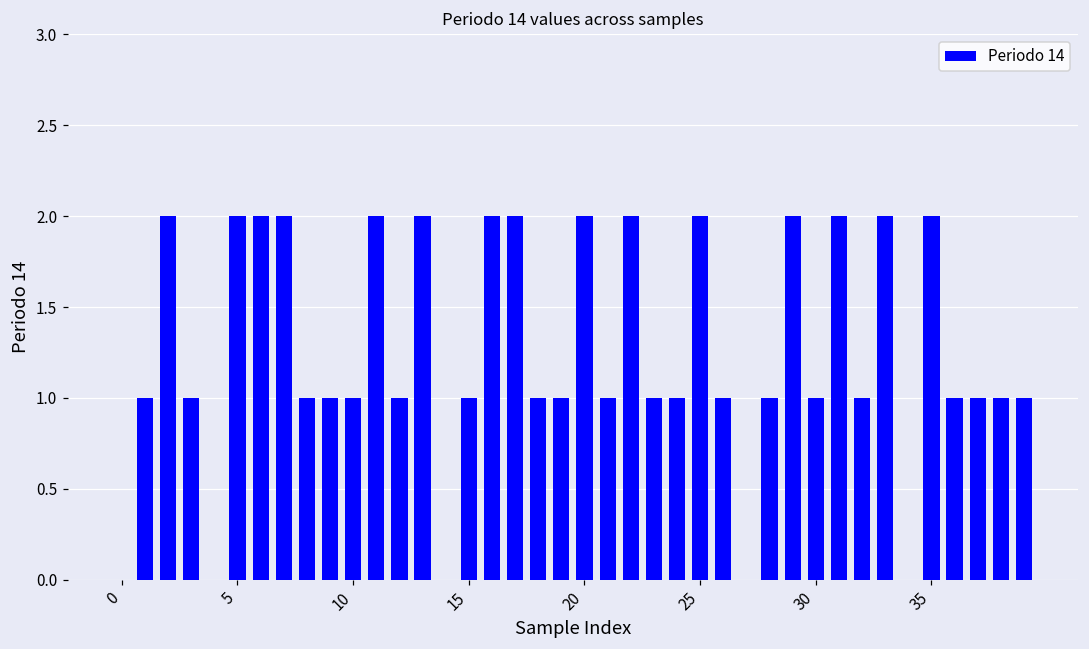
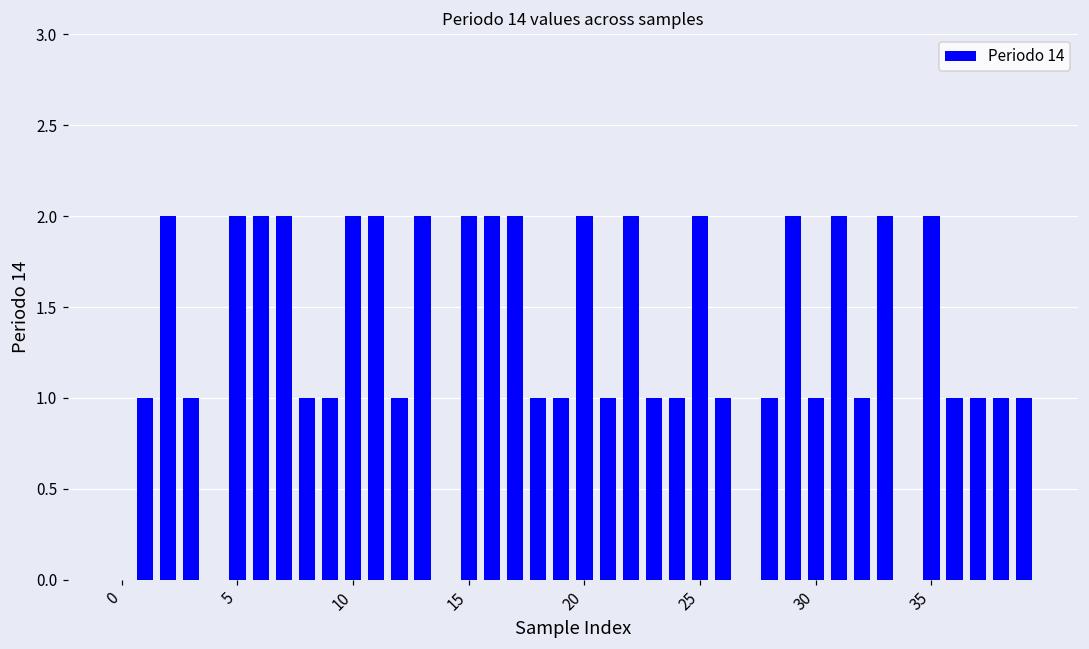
  {
    "0": 0,
    "5": 2,
-   "10": 1,
-   "15": 1,
+   "10": 2,
+   "15": 2,
    "20": 2,
    "25": 2,
    "30": 1,
    "35": 2
  }
